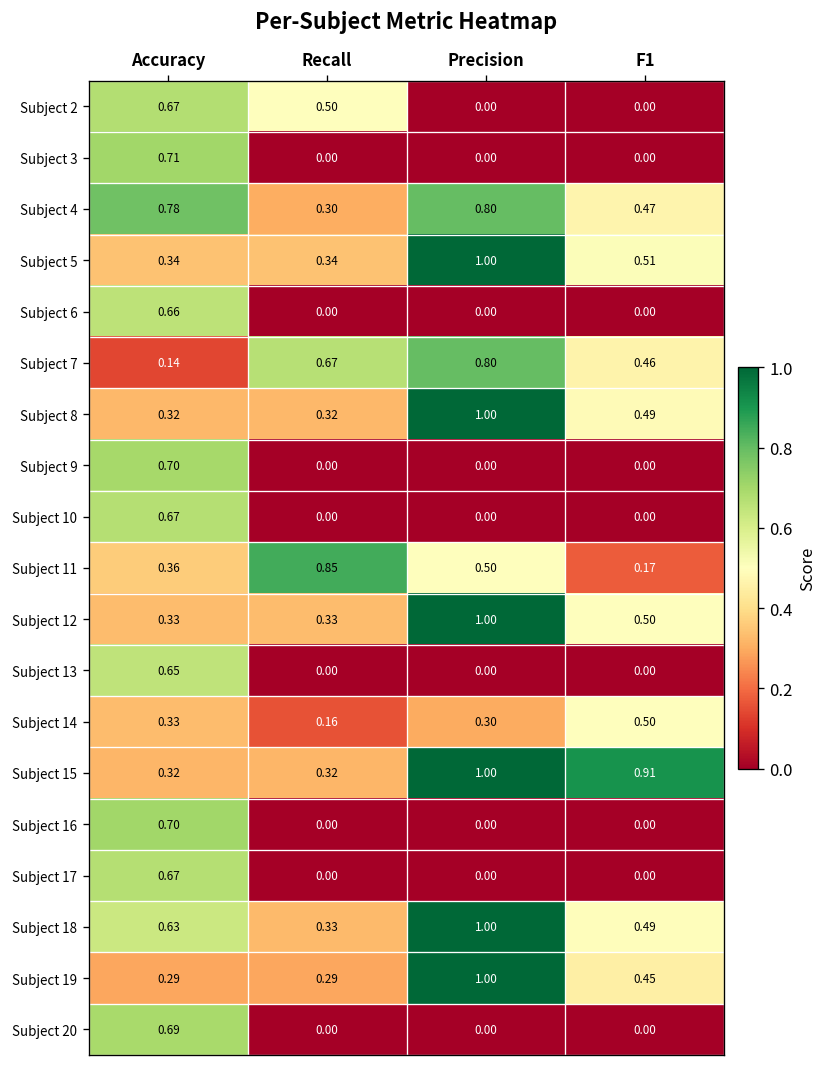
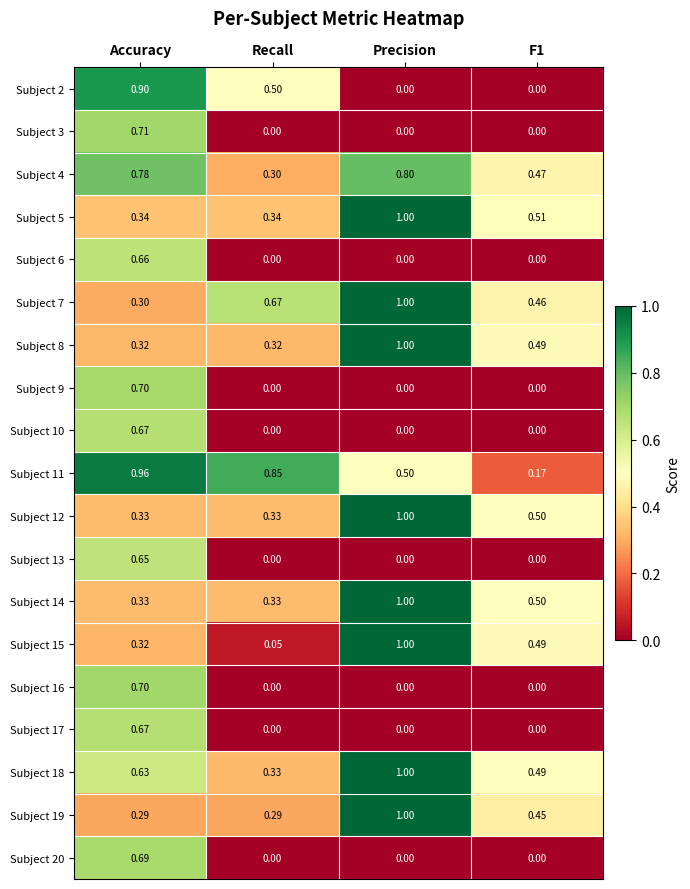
  {
    "Subject 2": {
-     "Accuracy": 0.67,
+     "Accuracy": 0.90,
      "Recall": 0.50,
      "Precision": 0.00,
      "F1": 0.00
    },
    "Subject 3": {
      "Accuracy": 0.71,
      "Recall": 0.00,
      "Precision": 0.00,
      "F1": 0.00
    },
    "Subject 4": {
      "Accuracy": 0.78,
      "Recall": 0.30,
      "Precision": 0.80,
      "F1": 0.47
    },
    "Subject 5": {
      "Accuracy": 0.34,
      "Recall": 0.34,
      "Precision": 1.00,
      "F1": 0.51
    },
    "Subject 6": {
      "Accuracy": 0.66,
      "Recall": 0.00,
      "Precision": 0.00,
      "F1": 0.00
    },
    "Subject 7": {
-     "Accuracy": 0.14,
+     "Accuracy": 0.30,
      "Recall": 0.67,
-     "Precision": 0.80,
+     "Precision": 1.00,
      "F1": 0.46
    },
    "Subject 8": {
      "Accuracy": 0.32,
      "Recall": 0.32,
      "Precision": 1.00,
      "F1": 0.49
    },
    "Subject 9": {
      "Accuracy": 0.70,
      "Recall": 0.00,
      "Precision": 0.00,
      "F1": 0.00
    },
    "Subject 10": {
      "Accuracy": 0.67,
      "Recall": 0.00,
      "Precision": 0.00,
      "F1": 0.00
    },
    "Subject 11": {
-     "Accuracy": 0.36,
+     "Accuracy": 0.96,
      "Recall": 0.85,
      "Precision": 0.50,
      "F1": 0.17
    },
    "Subject 12": {
      "Accuracy": 0.33,
      "Recall": 0.33,
      "Precision": 1.00,
      "F1": 0.50
    },
    "Subject 13": {
      "Accuracy": 0.65,
      "Recall": 0.00,
      "Precision": 0.00,
      "F1": 0.00
    },
    "Subject 14": {
      "Accuracy": 0.33,
-     "Recall": 0.16,
-     "Precision": 0.30,
+     "Recall": 0.33,
+     "Precision": 1.00,
      "F1": 0.50
    },
    "Subject 15": {
      "Accuracy": 0.32,
-     "Recall": 0.32,
+     "Recall": 0.05,
      "Precision": 1.00,
-     "F1": 0.91
+     "F1": 0.49
    },
    "Subject 16": {
      "Accuracy": 0.70,
      "Recall": 0.00,
      "Precision": 0.00,
      "F1": 0.00
    },
    "Subject 17": {
      "Accuracy": 0.67,
      "Recall": 0.00,
      "Precision": 0.00,
      "F1": 0.00
    },
    "Subject 18": {
      "Accuracy": 0.63,
      "Recall": 0.33,
      "Precision": 1.00,
      "F1": 0.49
    },
    "Subject 19": {
      "Accuracy": 0.29,
      "Recall": 0.29,
      "Precision": 1.00,
      "F1": 0.45
    },
    "Subject 20": {
      "Accuracy": 0.69,
      "Recall": 0.00,
      "Precision": 0.00,
      "F1": 0.00
    }
  }
